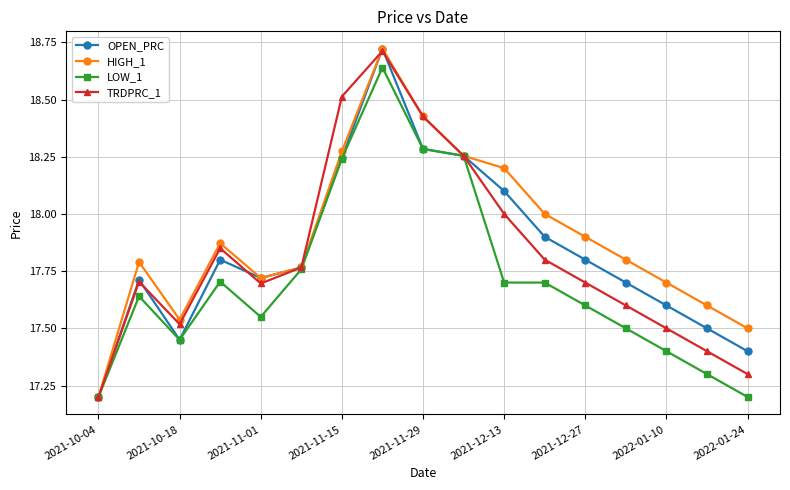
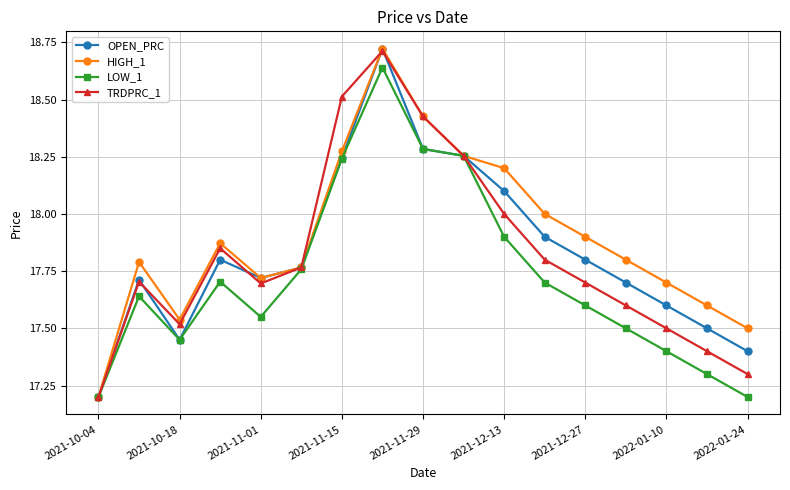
  {
    "OPEN_PRC": {
      "2021-12-13": 18.1,
      "2021-12-27": 17.8,
      "2022-01-10": 17.6,
      "2022-01-24": 17.4
    },
    "HIGH_1": {
      "2021-10-18": 17.54,
      "2021-11-15": 18.27,
      "2021-12-13": 18.2,
      "2021-12-27": 17.9,
      "2022-01-10": 17.7,
      "2022-01-24": 17.5
    },
    "LOW_1": {
      "2021-11-01": 17.55,
-     "2021-12-13": 17.7,
+     "2021-12-13": 17.9,
      "2021-12-27": 17.6,
      "2022-01-10": 17.4,
      "2022-01-24": 17.2
    },
    "TRDPRC_1": {
      "2021-10-18": 17.52,
      "2021-11-01": 17.7,
      "2021-11-15": 18.51,
      "2021-12-13": 18.0,
      "2021-12-27": 17.7,
      "2022-01-10": 17.5,
      "2022-01-24": 17.3
    }
  }
